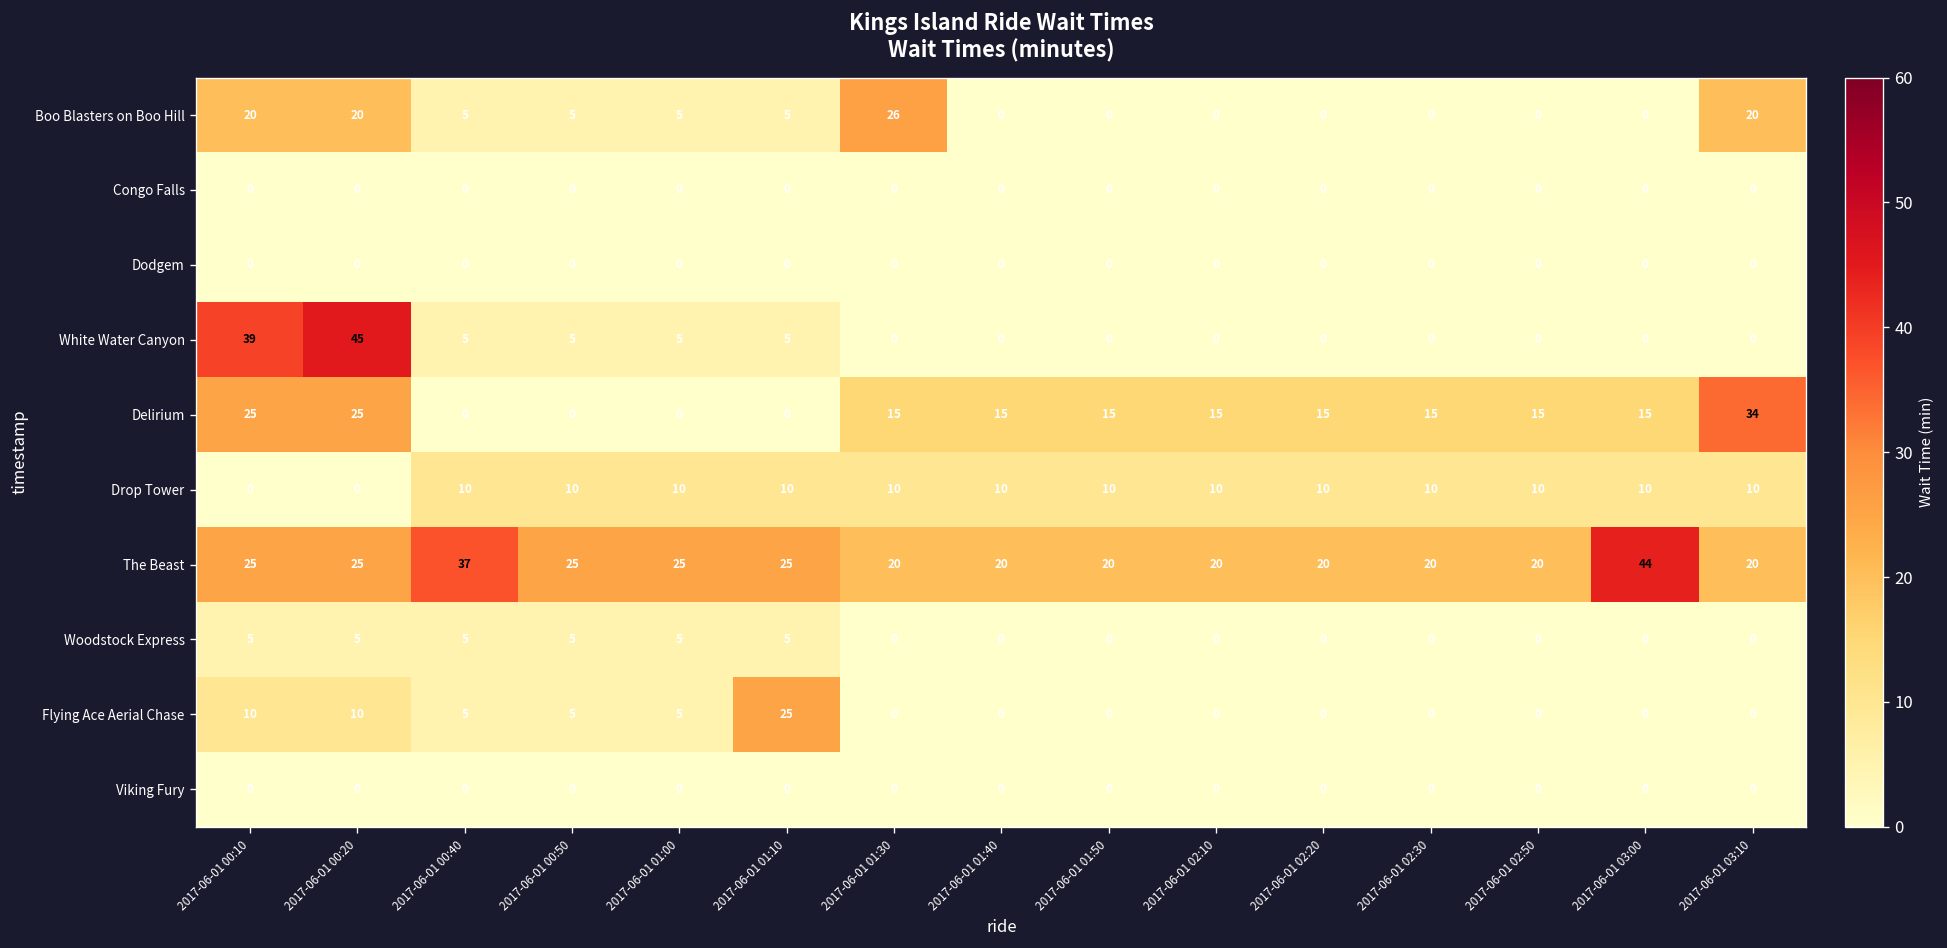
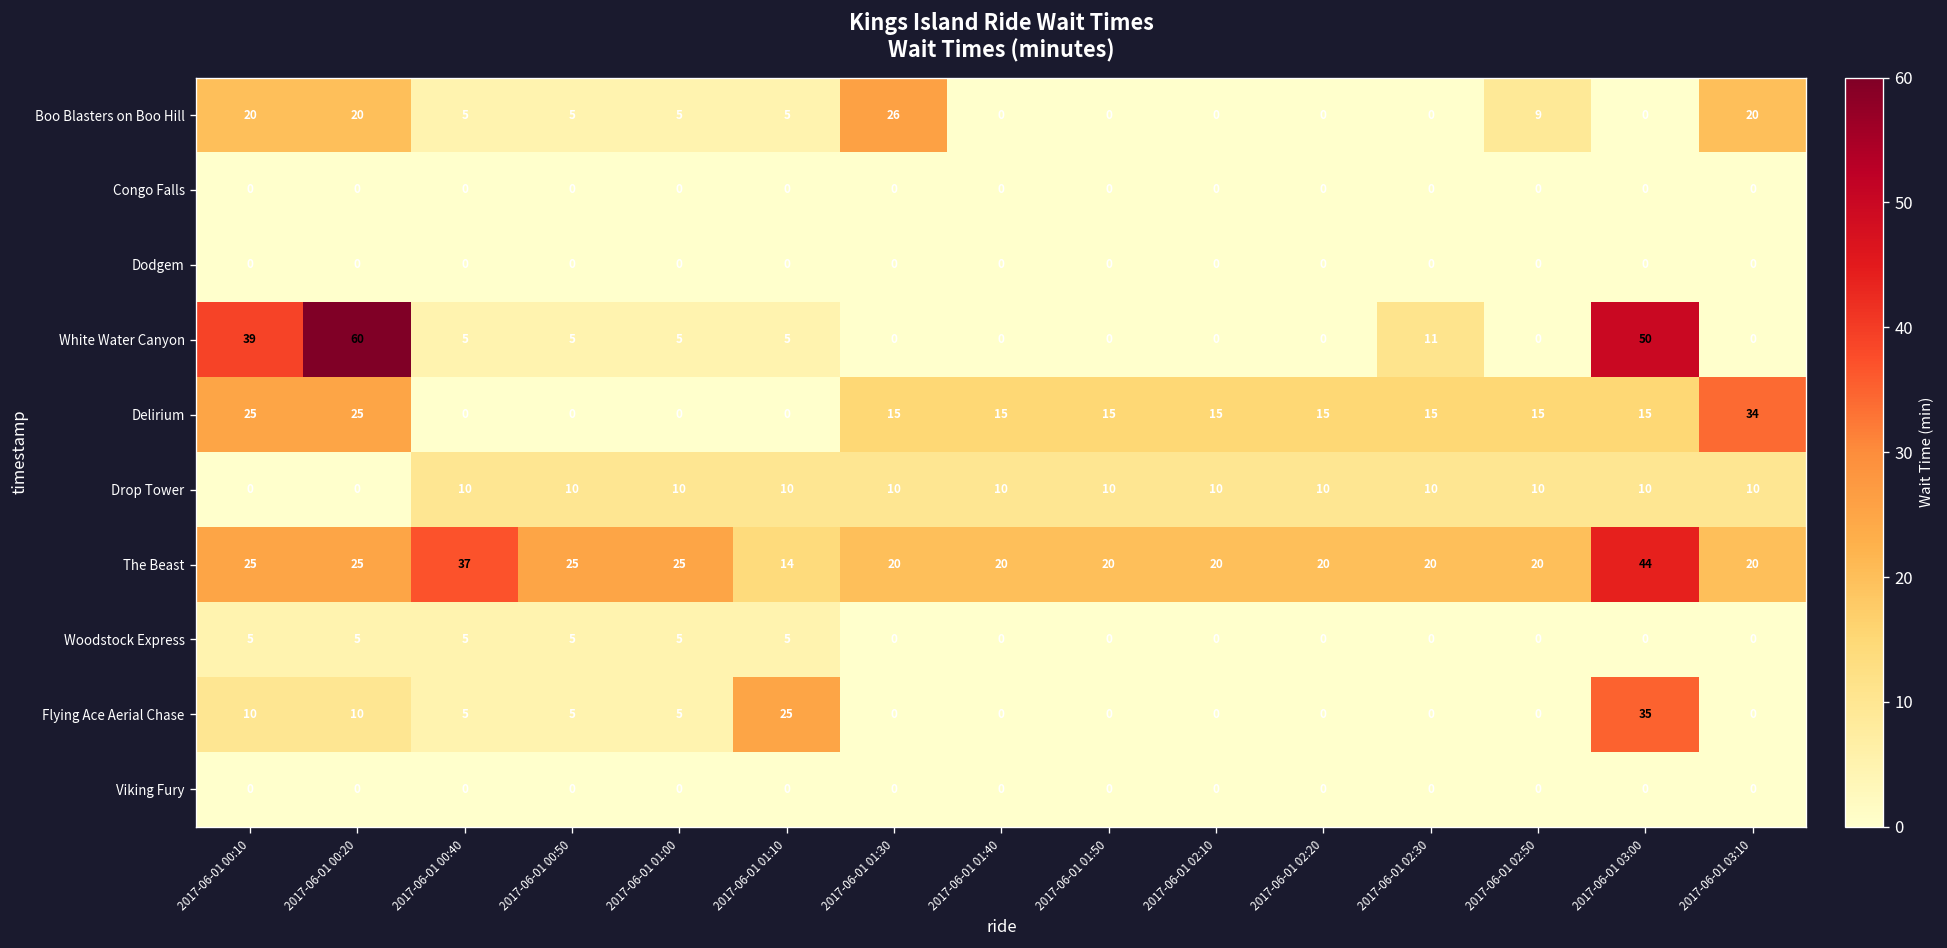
  {
    "Boo Blasters on Boo Hill": {
      "2017-06-01 00:10": 20,
      "2017-06-01 00:20": 20,
      "2017-06-01 00:40": 5,
      "2017-06-01 00:50": 5,
      "2017-06-01 01:00": 5,
      "2017-06-01 01:10": 5,
      "2017-06-01 01:30": 26,
      "2017-06-01 01:40": 0,
      "2017-06-01 02:10": 0,
      "2017-06-01 02:20": 0,
      "2017-06-01 02:30": 0,
-     "2017-06-01 02:50": 0,
+     "2017-06-01 02:50": 9,
      "2017-06-01 03:00": 0,
      "2017-06-01 03:10": 20
    },
    "Congo Falls": {
      "2017-06-01 00:10": 0,
      "2017-06-01 00:20": 0,
      "2017-06-01 00:40": 0,
      "2017-06-01 00:50": 0,
      "2017-06-01 01:00": 0,
      "2017-06-01 01:10": 0,
      "2017-06-01 01:30": 0,
      "2017-06-01 01:40": 0,
      "2017-06-01 02:10": 0,
      "2017-06-01 02:20": 0,
      "2017-06-01 02:30": 0,
      "2017-06-01 02:50": 0,
      "2017-06-01 03:00": 0,
      "2017-06-01 03:10": 0
    },
    "Dodgem": {
      "2017-06-01 00:10": 0,
      "2017-06-01 00:20": 0,
      "2017-06-01 00:40": 0,
      "2017-06-01 00:50": 0,
      "2017-06-01 01:00": 0,
      "2017-06-01 01:10": 0,
      "2017-06-01 01:30": 0,
      "2017-06-01 01:40": 0,
      "2017-06-01 02:10": 0,
      "2017-06-01 02:20": 0,
      "2017-06-01 02:30": 0,
      "2017-06-01 02:50": 0,
      "2017-06-01 03:00": 0,
      "2017-06-01 03:10": 0
    },
    "White Water Canyon": {
      "2017-06-01 00:10": 39,
-     "2017-06-01 00:20": 45,
+     "2017-06-01 00:20": 60,
      "2017-06-01 00:40": 5,
      "2017-06-01 00:50": 5,
      "2017-06-01 01:00": 5,
      "2017-06-01 01:10": 5,
      "2017-06-01 01:30": 0,
      "2017-06-01 01:40": 0,
      "2017-06-01 02:10": 0,
      "2017-06-01 02:20": 0,
-     "2017-06-01 02:30": 0,
+     "2017-06-01 02:30": 11,
      "2017-06-01 02:50": 0,
-     "2017-06-01 03:00": 0,
+     "2017-06-01 03:00": 50,
      "2017-06-01 03:10": 0
    },
    "Delirium": {
      "2017-06-01 00:10": 25,
      "2017-06-01 00:20": 25,
      "2017-06-01 00:40": 0,
      "2017-06-01 00:50": 0,
      "2017-06-01 01:00": 0,
      "2017-06-01 01:10": 0,
      "2017-06-01 01:30": 15,
      "2017-06-01 01:40": 15,
      "2017-06-01 01:50": 15,
      "2017-06-01 02:10": 15,
      "2017-06-01 02:20": 15,
      "2017-06-01 02:30": 15,
      "2017-06-01 02:50": 15,
      "2017-06-01 03:00": 15,
      "2017-06-01 03:10": 34
    },
    "Drop Tower": {
      "2017-06-01 00:10": 0,
      "2017-06-01 00:20": 0,
      "2017-06-01 00:40": 10,
      "2017-06-01 00:50": 10,
      "2017-06-01 01:00": 10,
      "2017-06-01 01:10": 10,
      "2017-06-01 01:30": 10,
      "2017-06-01 01:40": 10,
      "2017-06-01 01:50": 10,
      "2017-06-01 02:10": 10,
      "2017-06-01 02:20": 10,
      "2017-06-01 02:30": 10,
      "2017-06-01 02:50": 10,
      "2017-06-01 03:00": 10,
      "2017-06-01 03:10": 10
    },
    "The Beast": {
      "2017-06-01 00:10": 25,
      "2017-06-01 00:20": 25,
      "2017-06-01 00:40": 37,
      "2017-06-01 00:50": 25,
      "2017-06-01 01:00": 25,
-     "2017-06-01 01:10": 25,
+     "2017-06-01 01:10": 14,
      "2017-06-01 01:30": 20,
      "2017-06-01 01:40": 20,
      "2017-06-01 01:50": 20,
      "2017-06-01 02:10": 20,
      "2017-06-01 02:20": 20,
      "2017-06-01 02:30": 20,
      "2017-06-01 02:50": 20,
      "2017-06-01 03:00": 44,
      "2017-06-01 03:10": 20
    },
    "Woodstock Express": {
      "2017-06-01 00:10": 5,
      "2017-06-01 00:20": 5,
      "2017-06-01 00:40": 5,
      "2017-06-01 00:50": 5,
      "2017-06-01 01:00": 5,
      "2017-06-01 01:10": 5,
      "2017-06-01 01:30": 0,
      "2017-06-01 01:40": 0,
      "2017-06-01 02:10": 0,
      "2017-06-01 02:20": 0,
      "2017-06-01 02:30": 0,
      "2017-06-01 02:50": 0,
      "2017-06-01 03:00": 0,
      "2017-06-01 03:10": 0
    },
    "Flying Ace Aerial Chase": {
      "2017-06-01 00:10": 10,
      "2017-06-01 00:20": 10,
      "2017-06-01 00:40": 5,
      "2017-06-01 00:50": 5,
      "2017-06-01 01:00": 5,
      "2017-06-01 01:10": 25,
      "2017-06-01 01:30": 0,
      "2017-06-01 01:40": 0,
      "2017-06-01 02:10": 0,
      "2017-06-01 02:20": 0,
      "2017-06-01 02:30": 0,
      "2017-06-01 02:50": 0,
-     "2017-06-01 03:00": 0,
+     "2017-06-01 03:00": 35,
      "2017-06-01 03:10": 0
    },
    "Viking Fury": {
      "2017-06-01 00:10": 0,
      "2017-06-01 00:20": 0,
      "2017-06-01 00:40": 0,
      "2017-06-01 00:50": 0,
      "2017-06-01 01:00": 0,
      "2017-06-01 01:10": 0,
      "2017-06-01 01:30": 0,
      "2017-06-01 01:40": 0,
      "2017-06-01 02:10": 0,
      "2017-06-01 02:20": 0,
      "2017-06-01 02:30": 0,
      "2017-06-01 02:50": 0,
      "2017-06-01 03:00": 0,
      "2017-06-01 03:10": 0
    }
  }
